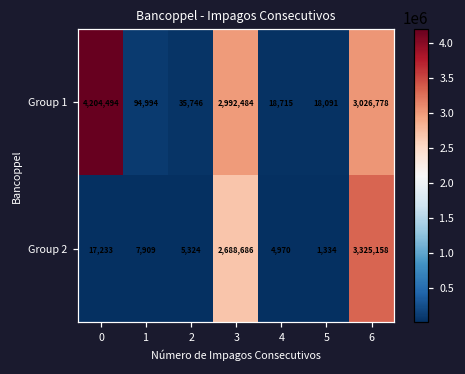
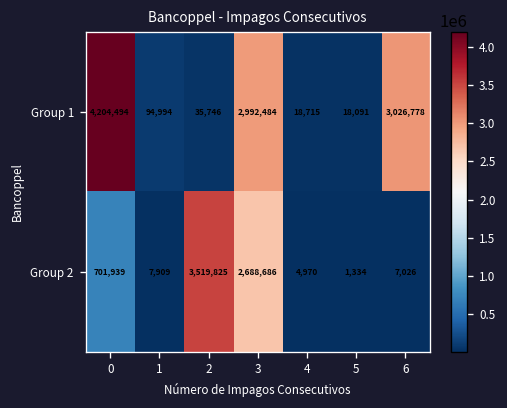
  {
    "Group 1": {
      "0": "4,204,494",
      "1": "94,994",
      "2": "35,746",
      "3": "2,992,484",
      "4": "18,715",
      "5": "18,091",
      "6": "3,026,778"
    },
    "Group 2": {
-     "0": "17,233",
+     "0": "701,939",
      "1": "7,909",
-     "2": "5,324",
+     "2": "3,519,825",
      "3": "2,688,686",
      "4": "4,970",
      "5": "1,334",
-     "6": "3,325,158"
+     "6": "7,026"
    }
  }
